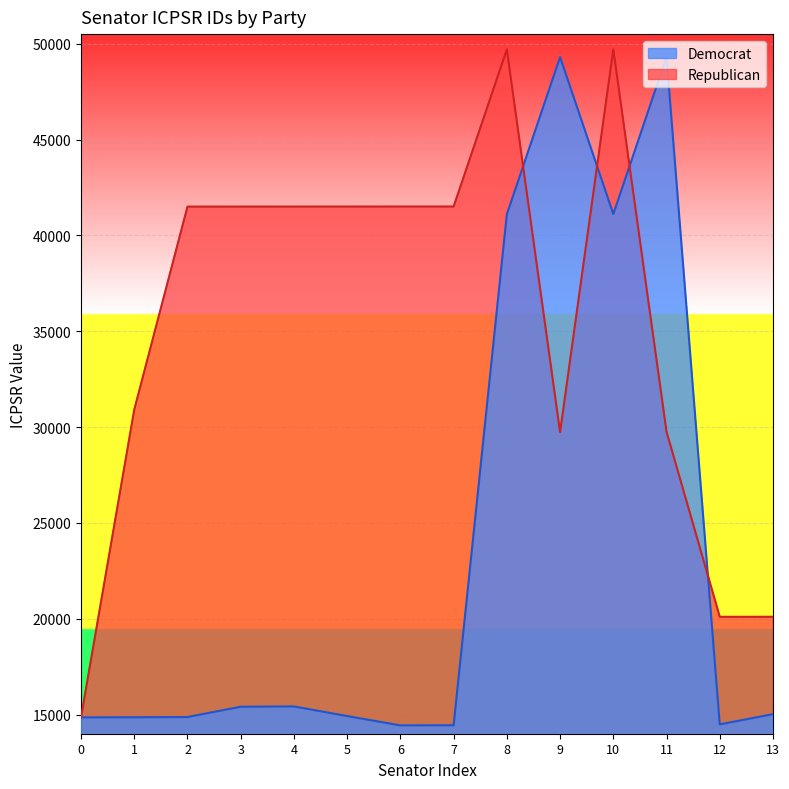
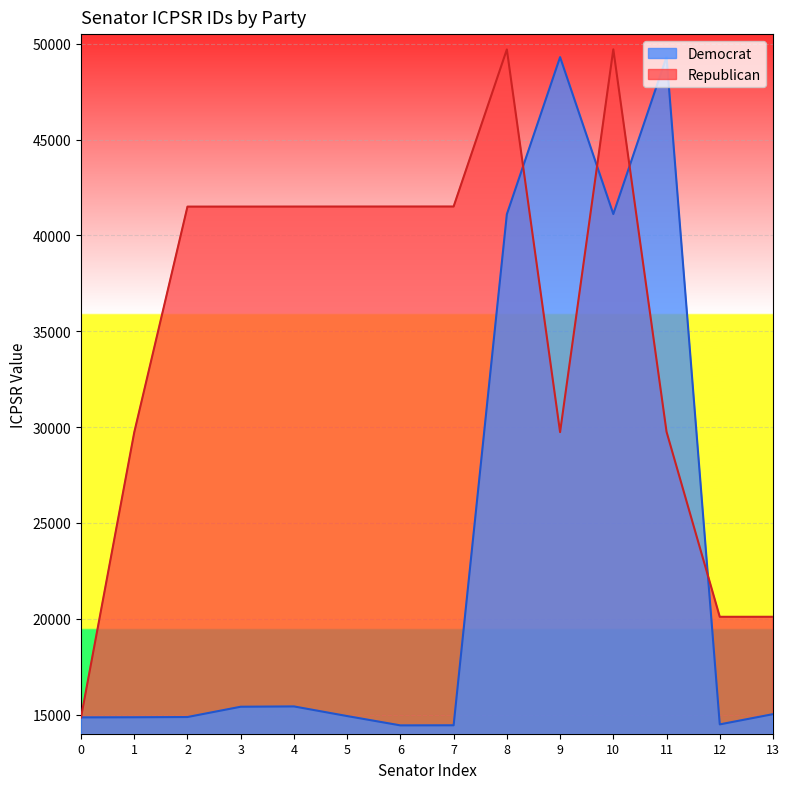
  {
    "Democrat": {
      "1": 14900,
      "2": 14900,
      "3": 15400,
      "4": 15400,
      "5": 14900,
      "6": 14400,
      "7": 14400,
      "8": 41100,
      "9": 49300,
      "10": 41100,
      "12": 14500,
      "13": 15000
    },
    "Republican": {
-     "1": 30900,
+     "1": 29700,
      "2": 41500,
      "3": 41500,
      "4": 41500,
      "5": 41500,
      "6": 41500,
      "7": 41500,
      "8": 49700,
      "9": 29700,
      "10": 49700,
      "11": 29800,
      "12": 20100,
      "13": 20100
    }
  }
